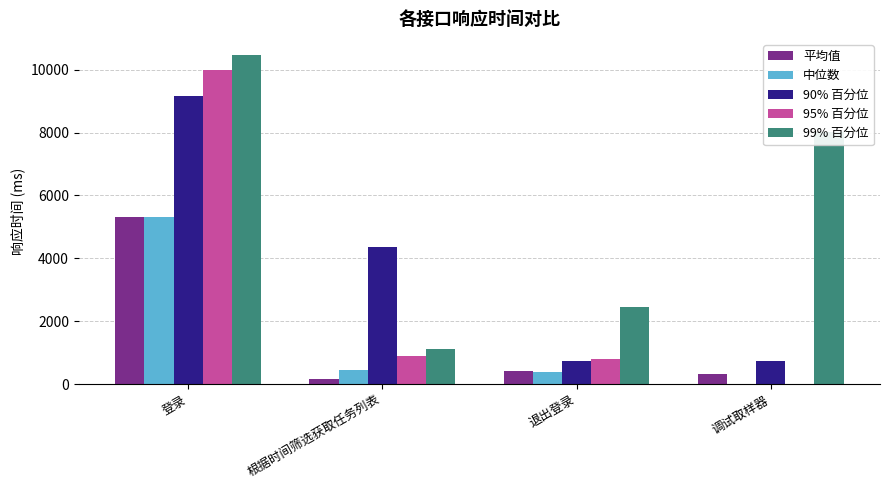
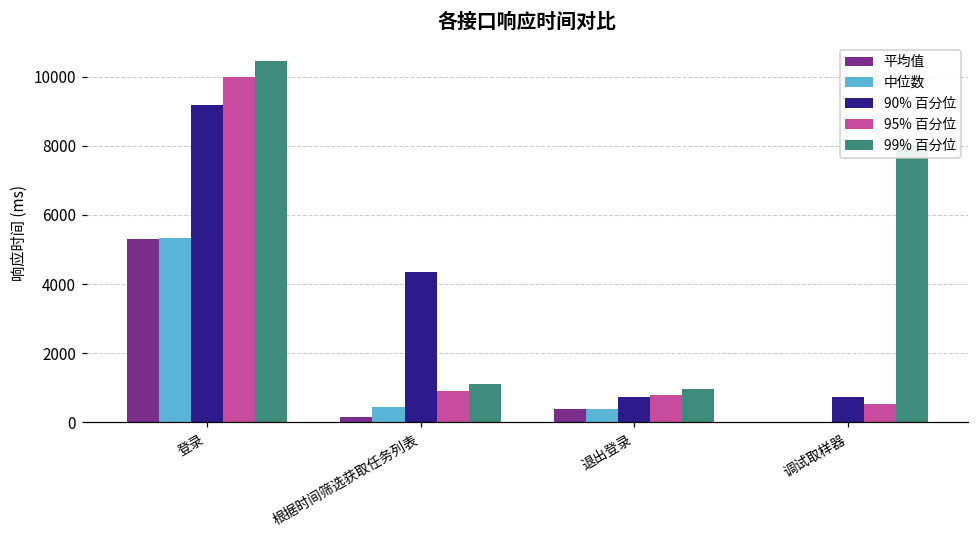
  {
    "平均值": {
      "登录": 5300,
      "根据时间筛选获取任务列表": 200,
      "退出登录": 400,
-     "调试取样器": 300
+     "调试取样器": 0
    },
    "中位数": {
      "登录": 5300,
      "根据时间筛选获取任务列表": 400,
      "退出登录": 400,
      "调试取样器": 0
    },
    "90% 百分位": {
      "登录": 9200,
      "根据时间筛选获取任务列表": 4400,
      "退出登录": 700,
      "调试取样器": 700
    },
    "95% 百分位": {
      "登录": 10000,
      "根据时间筛选获取任务列表": 900,
      "退出登录": 800,
-     "调试取样器": 0
+     "调试取样器": 500
    },
    "99% 百分位": {
      "登录": 10500,
      "根据时间筛选获取任务列表": 1100,
-     "退出登录": 2500
+     "退出登录": 1000
    }
  }
